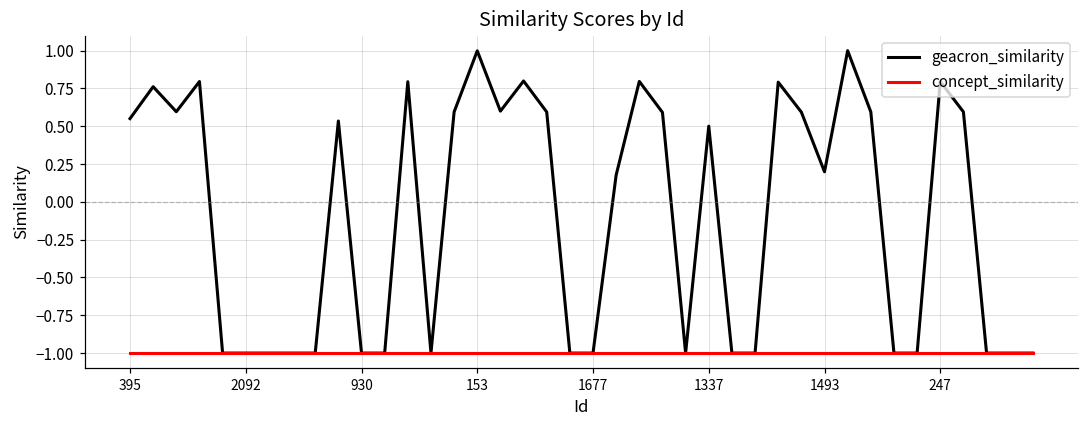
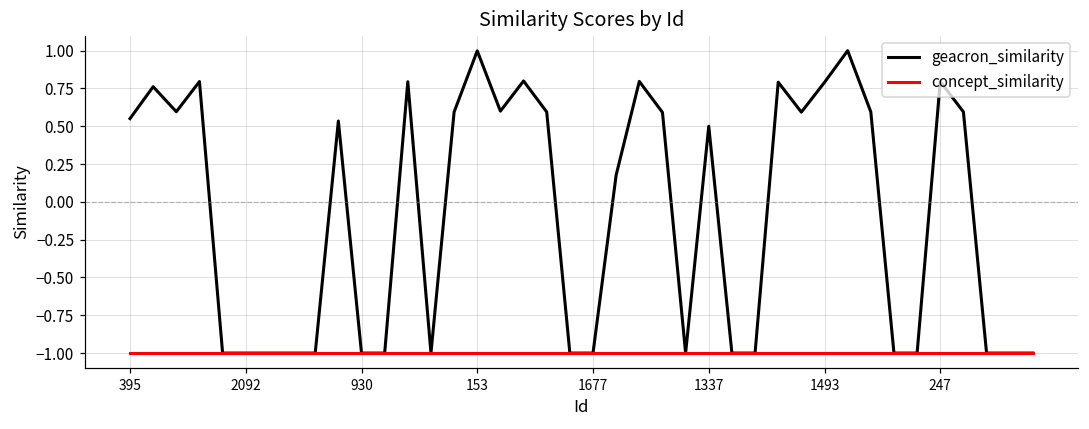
  {
    "geacron_similarity": {
      "395": 0.55,
      "153": 1.00,
      "1337": 0.50,
-     "1493": 0.20
+     "1493": 0.79
    },
    "concept_similarity": {
      "395": -1.00,
      "153": -1.00,
      "1337": -1.00,
      "1493": -1.00,
      "247": -1.00
    }
  }
